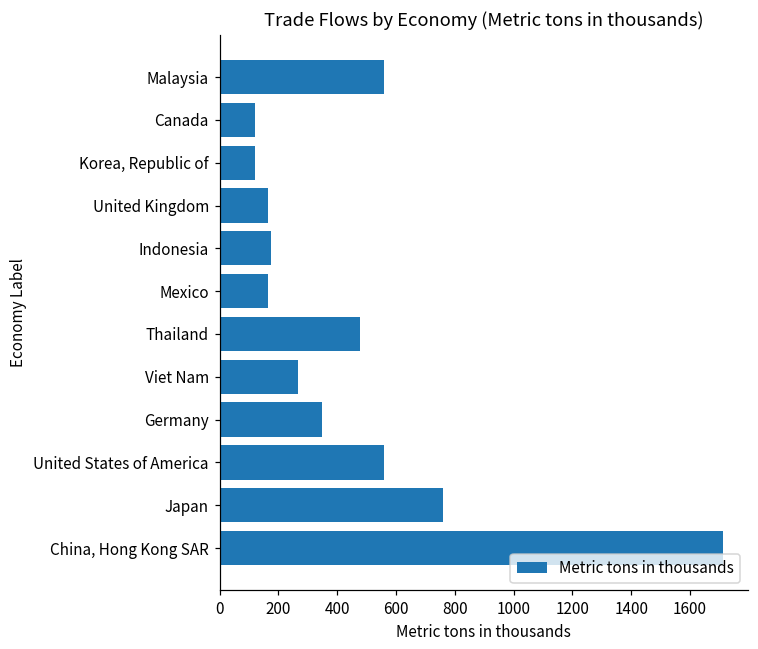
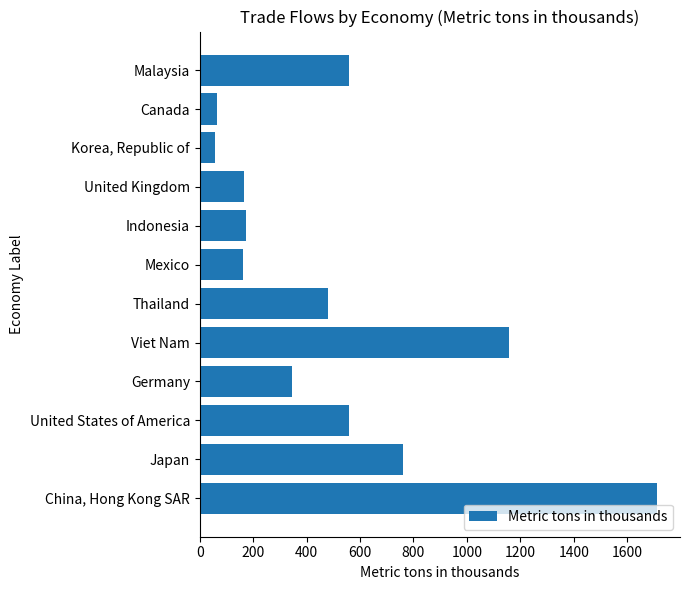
  {
    "Malaysia": 560,
-   "Canada": 120,
-   "Korea, Republic of": 120,
+   "Canada": 60,
+   "Korea, Republic of": 60,
    "United Kingdom": 160,
    "Indonesia": 170,
    "Mexico": 160,
    "Thailand": 480,
-   "Viet Nam": 270,
+   "Viet Nam": 1160,
    "China, Hong Kong SAR": 1710
  }
